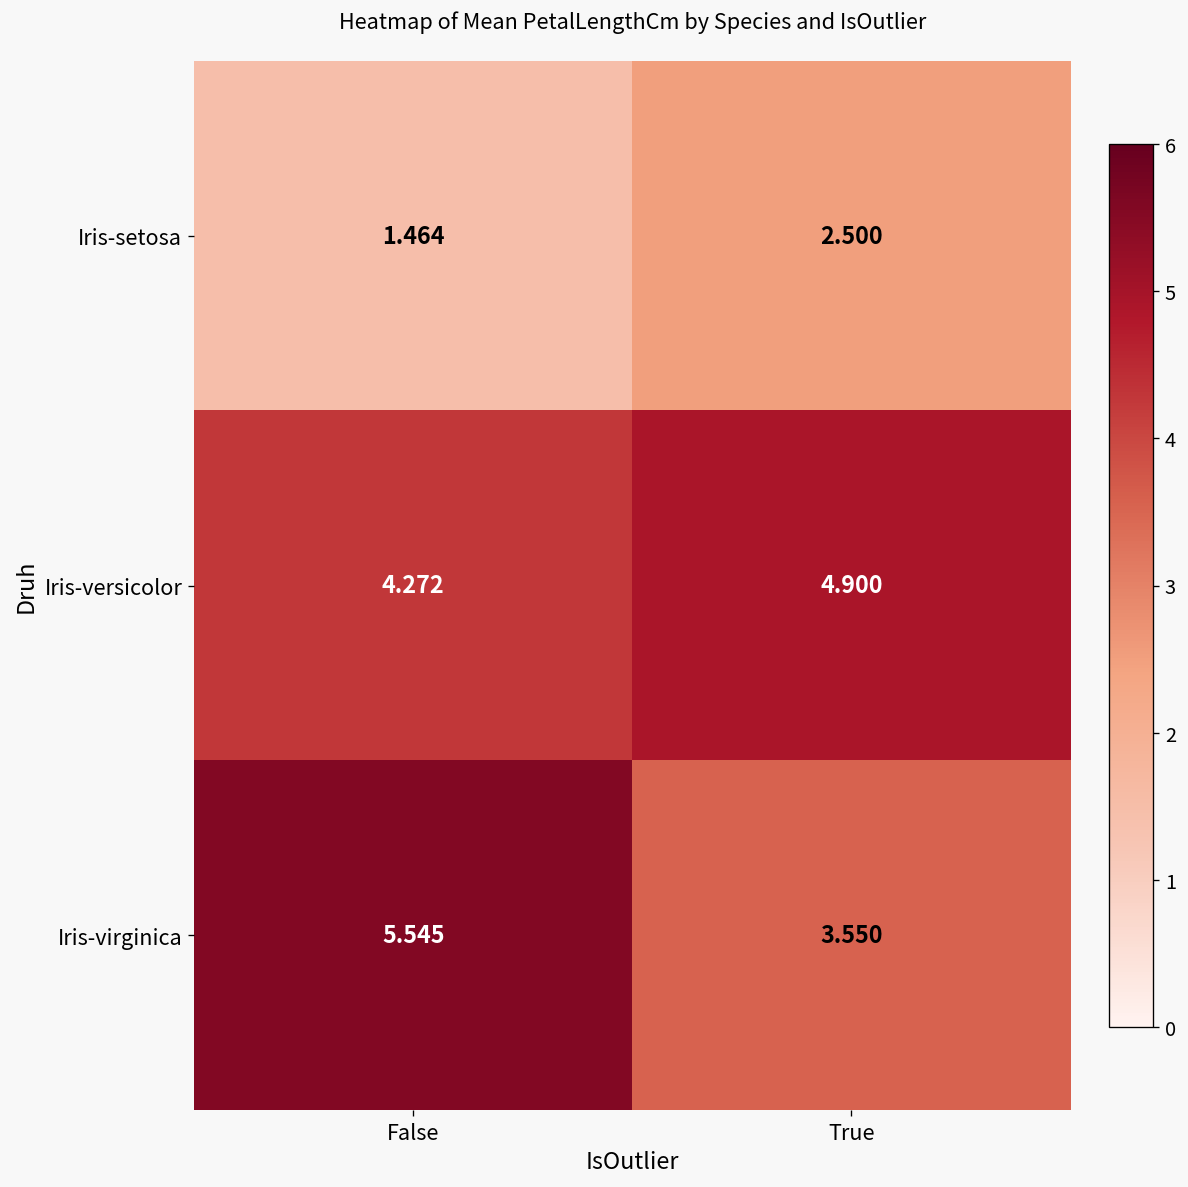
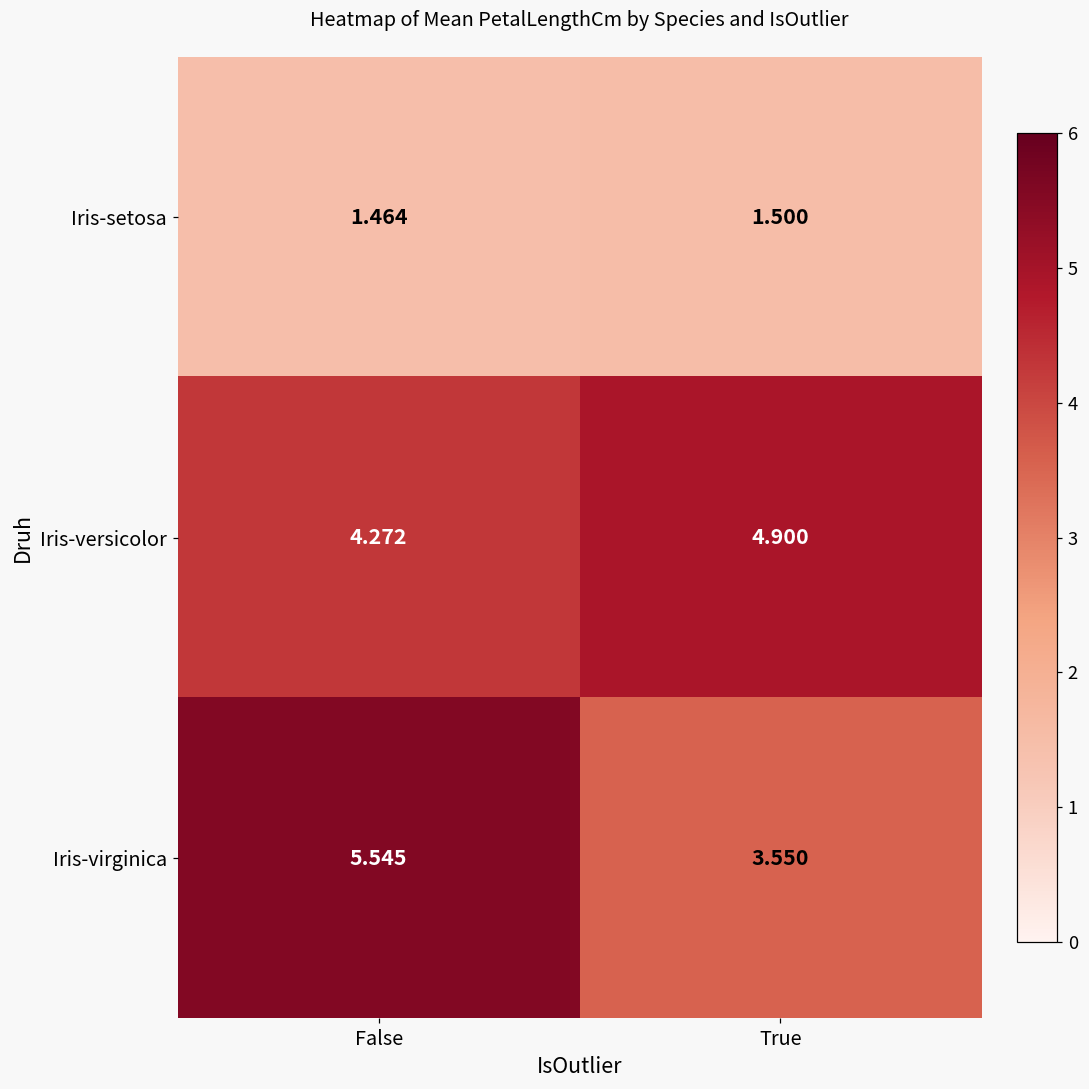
  {
    "Iris-setosa": {
      "False": 1.464,
-     "True": 2.500
+     "True": 1.500
    },
    "Iris-versicolor": {
      "False": 4.272,
      "True": 4.900
    },
    "Iris-virginica": {
      "False": 5.545,
      "True": 3.550
    }
  }
